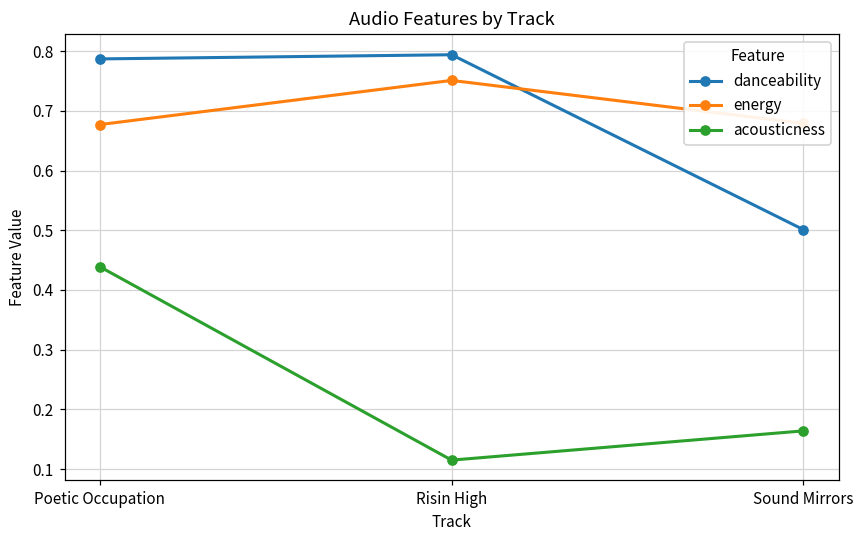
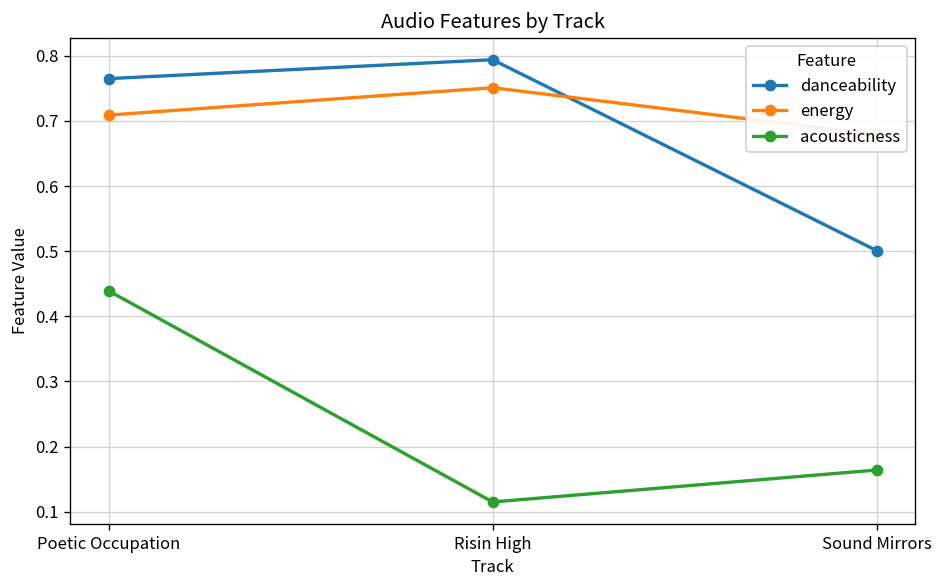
  {
    "danceability": {
-     "Poetic Occupation": 0.79,
+     "Poetic Occupation": 0.77,
      "Risin High": 0.79,
      "Sound Mirrors": 0.50
    },
    "energy": {
-     "Poetic Occupation": 0.68,
+     "Poetic Occupation": 0.71,
      "Risin High": 0.75
    },
    "acousticness": {
      "Poetic Occupation": 0.44,
      "Risin High": 0.12,
      "Sound Mirrors": 0.16
    }
  }
